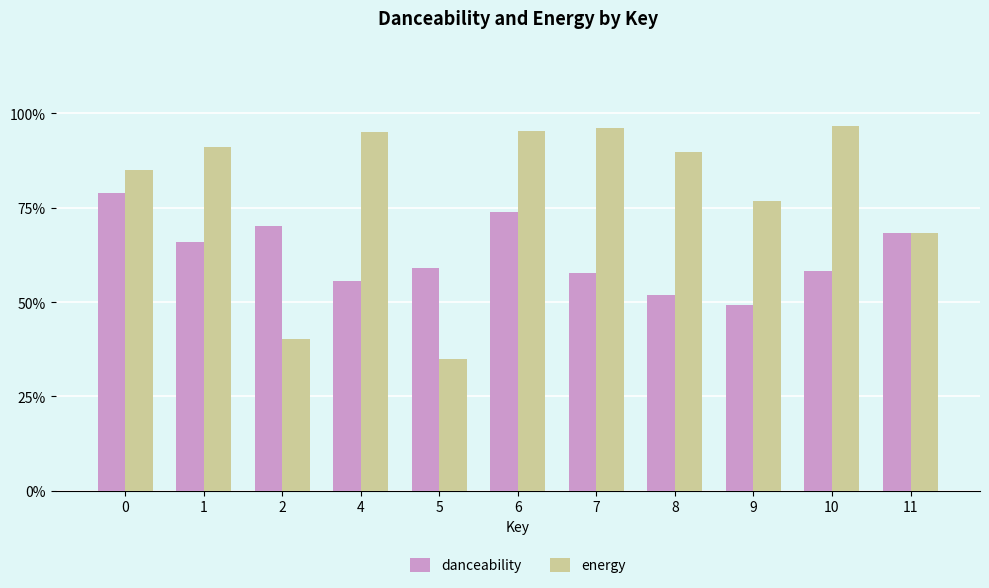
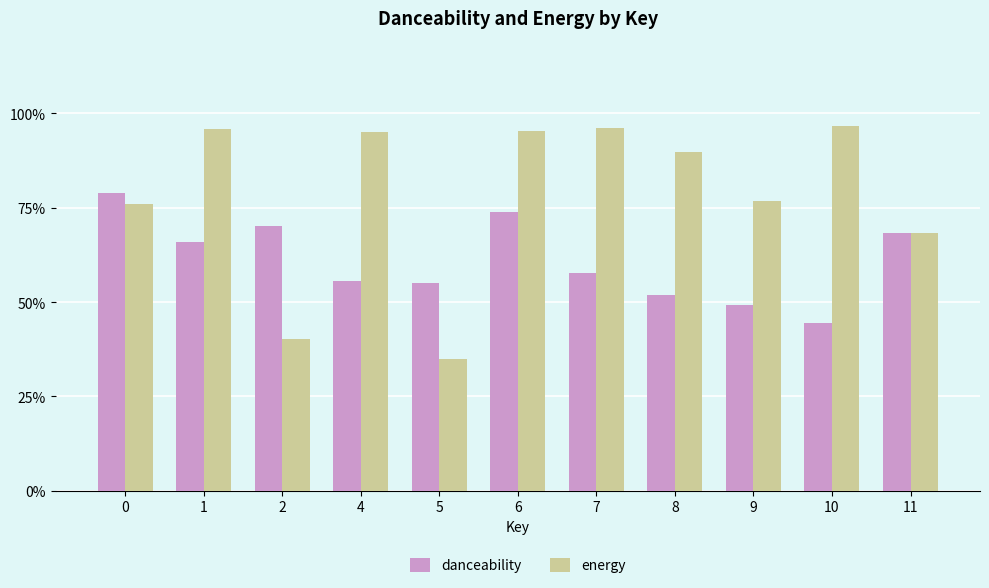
  {
    "danceability": {
      "0": "79%",
      "1": "66%",
      "2": "70%",
      "4": "56%",
-     "5": "59%",
+     "5": "55%",
      "6": "74%",
      "7": "58%",
      "8": "52%",
      "9": "49%",
-     "10": "58%",
+     "10": "44%",
      "11": "68%"
    },
    "energy": {
-     "0": "85%",
-     "1": "91%",
+     "0": "76%",
+     "1": "96%",
      "2": "40%",
      "4": "95%",
      "5": "35%",
      "6": "95%",
      "7": "96%",
      "8": "90%",
      "9": "77%",
      "10": "97%",
      "11": "68%"
    }
  }
